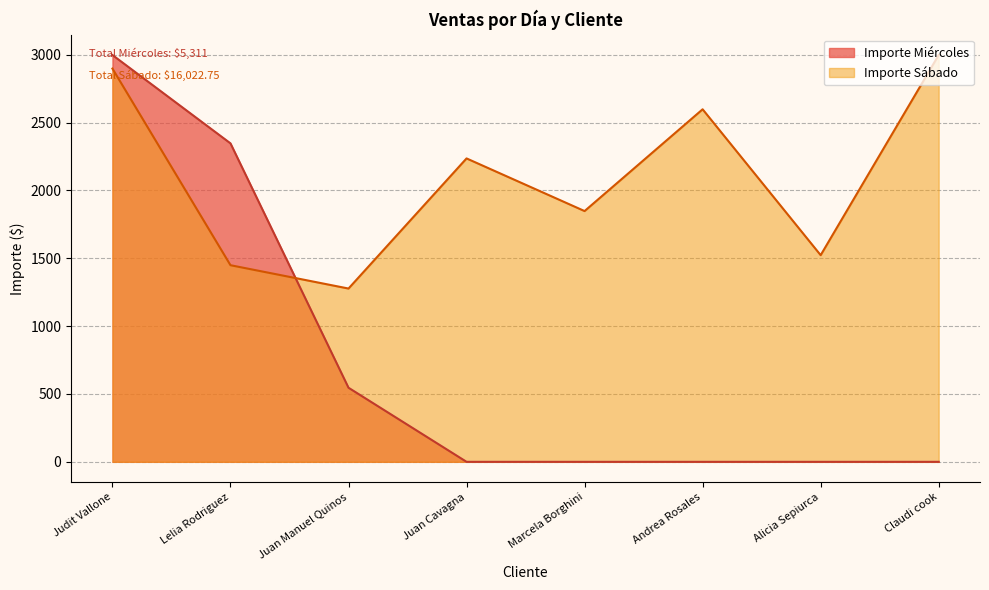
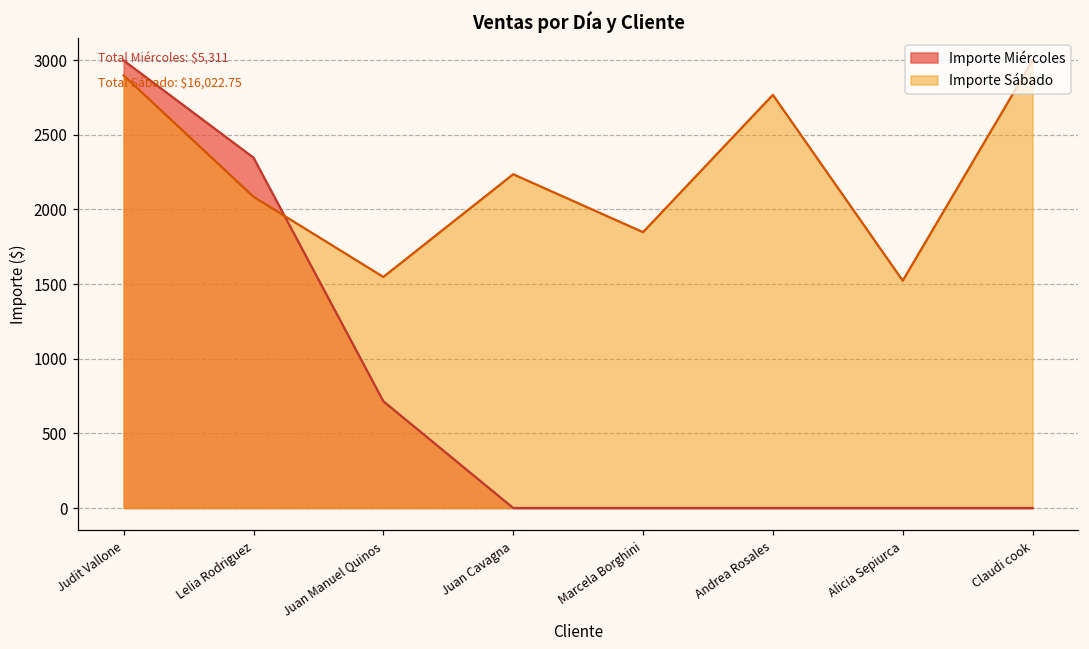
  {
    "Importe Miércoles": {
      "Lelia Rodriguez": 2350,
-     "Juan Manuel Quinos": 550,
+     "Juan Manuel Quinos": 720,
      "Juan Cavagna": 0,
      "Marcela Borghini": 0,
      "Andrea Rosales": 0,
      "Alicia Sepiurca": 0,
      "Claudi cook": 0
    },
    "Importe Sábado": {
-     "Lelia Rodriguez": 1450,
-     "Juan Manuel Quinos": 1280,
+     "Lelia Rodriguez": 2090,
+     "Juan Manuel Quinos": 1550,
      "Juan Cavagna": 2240,
      "Marcela Borghini": 1850,
-     "Andrea Rosales": 2600,
+     "Andrea Rosales": 2770,
      "Alicia Sepiurca": 1520
    }
  }
